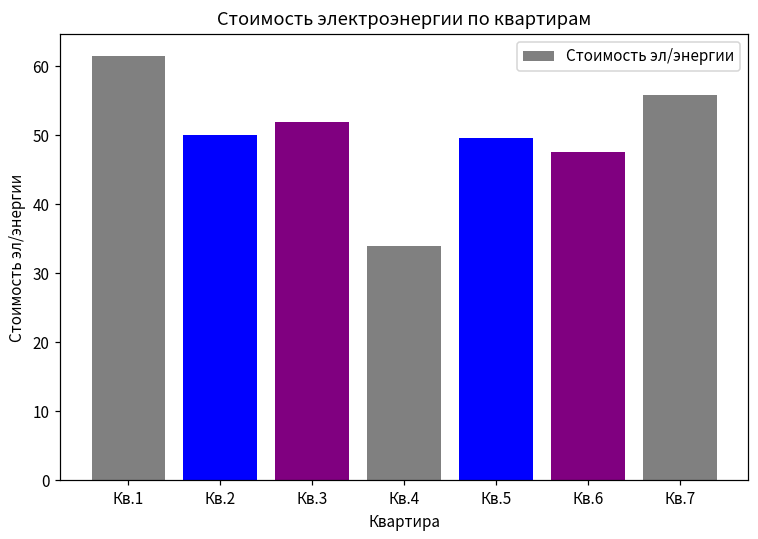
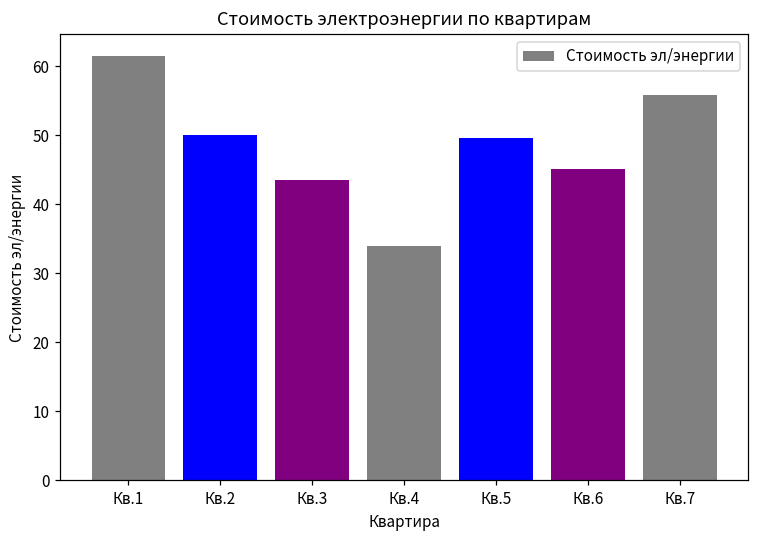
  {
    "Кв.1": 62,
    "Кв.2": 50,
-   "Кв.3": 52,
+   "Кв.3": 44,
    "Кв.4": 34,
    "Кв.5": 50,
-   "Кв.6": 48,
+   "Кв.6": 45,
    "Кв.7": 56
  }
